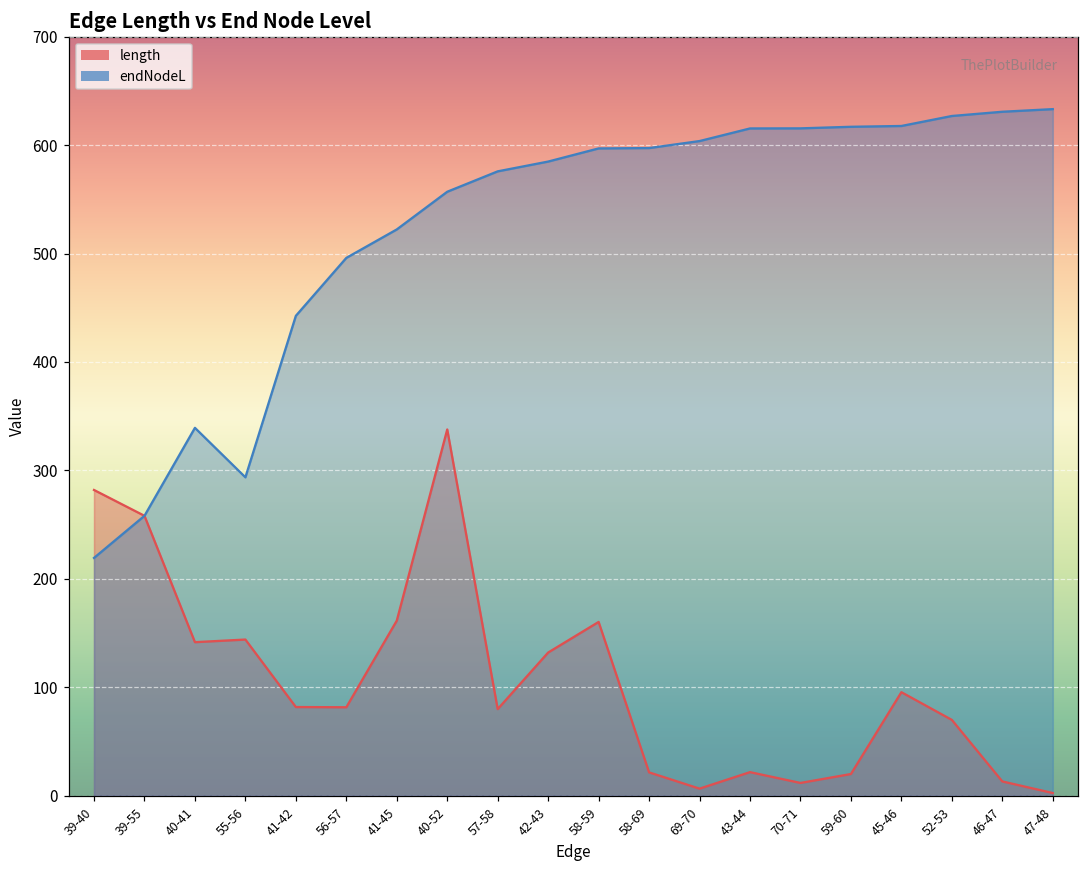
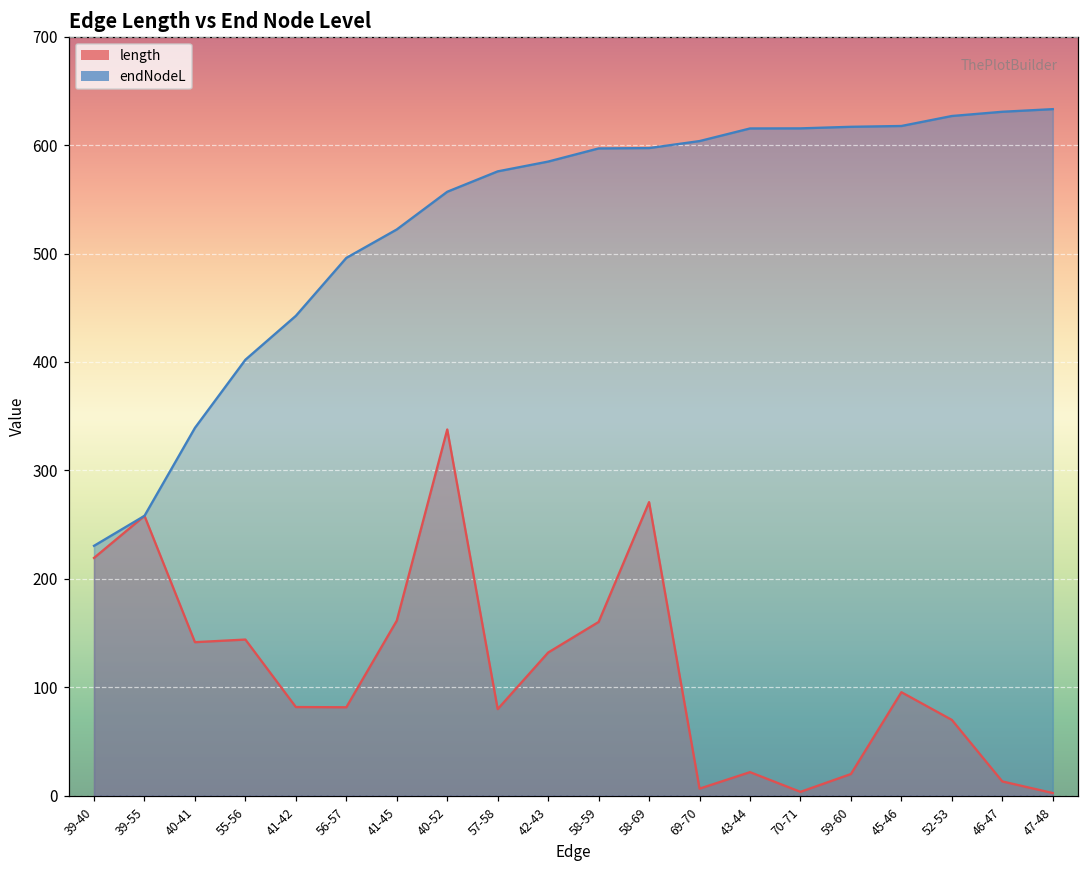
  {
    "length": {
-     "39-40": 280,
+     "39-40": 220,
      "40-41": 140,
      "55-56": 140,
      "41-42": 80,
      "56-57": 80,
      "41-45": 160,
      "40-52": 340,
      "57-58": 80,
      "42-43": 130,
      "58-59": 160,
-     "58-69": 20,
+     "58-69": 270,
      "69-70": 10,
      "43-44": 20,
-     "70-71": 10,
+     "70-71": 0,
      "59-60": 20,
      "45-46": 100,
      "52-53": 70,
      "46-47": 10,
      "47-48": 0
    },
    "endNodeL": {
-     "39-40": 220,
+     "39-40": 230,
      "40-41": 340,
-     "55-56": 290,
+     "55-56": 400,
      "41-42": 440,
      "56-57": 500,
      "41-45": 520,
      "40-52": 560,
      "57-58": 580,
      "42-43": 580,
      "58-59": 600,
      "58-69": 600,
      "69-70": 600,
      "43-44": 620,
      "70-71": 620,
      "59-60": 620,
      "45-46": 620,
      "52-53": 630,
      "46-47": 630,
      "47-48": 630
    }
  }
